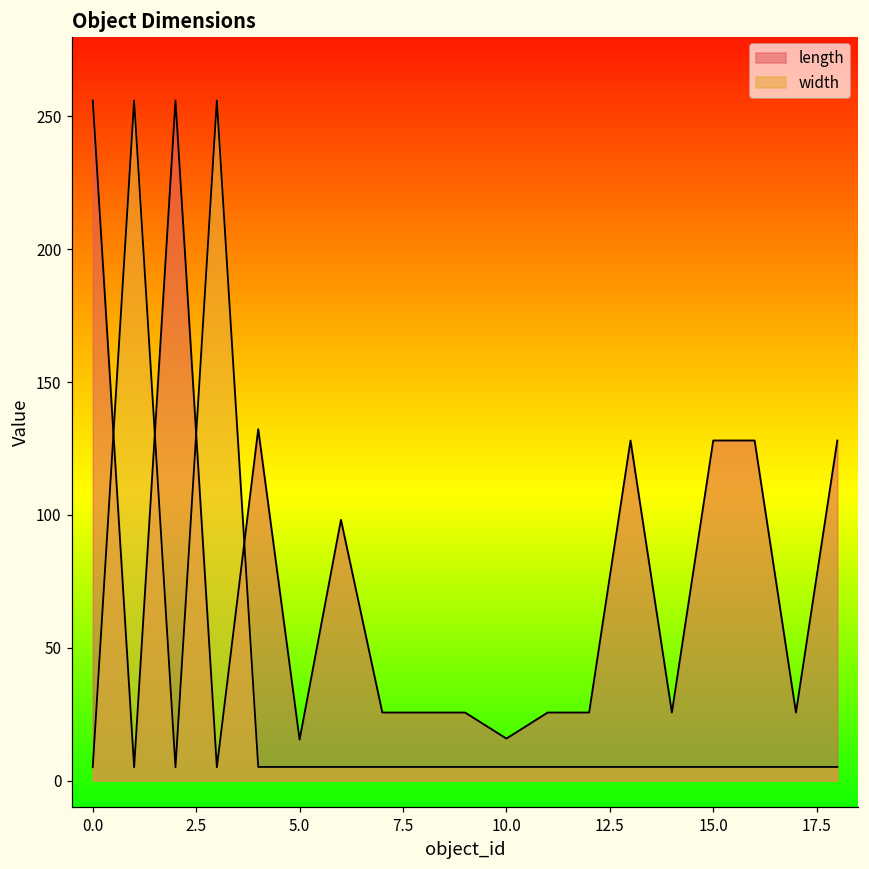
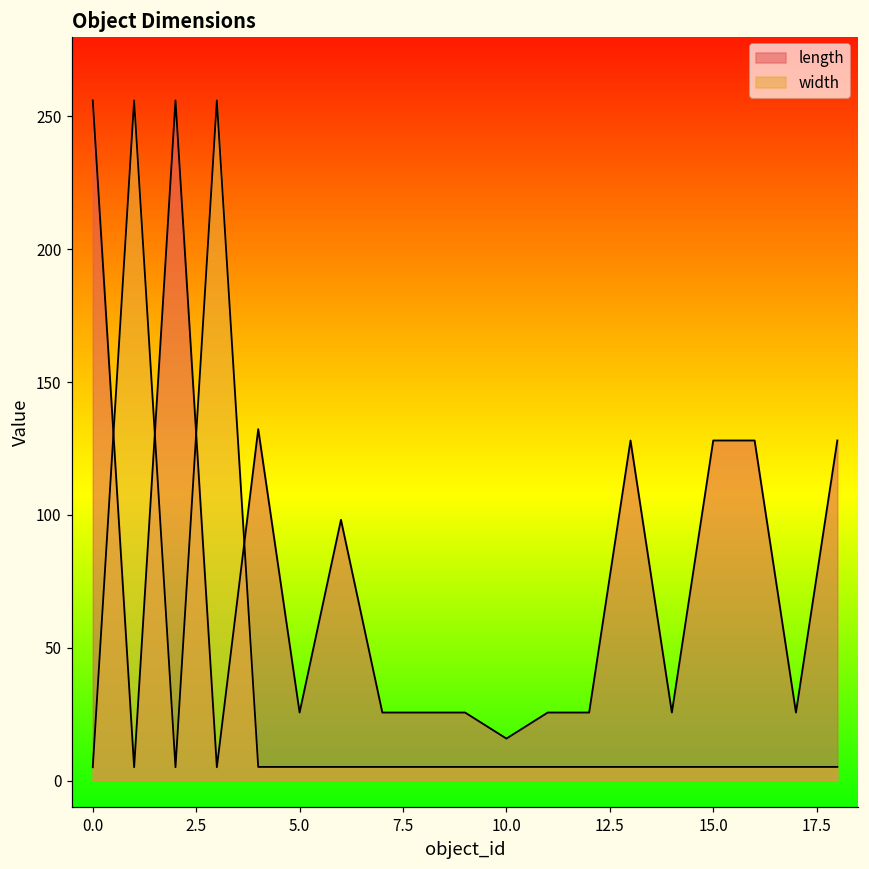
  {
    "length": {
      "0.0": 256,
-     "5.0": 15,
+     "5.0": 26,
      "10.0": 16,
      "15.0": 128
    },
    "width": {
      "0.0": 5,
      "5.0": 5,
      "10.0": 5,
      "15.0": 5
    }
  }
